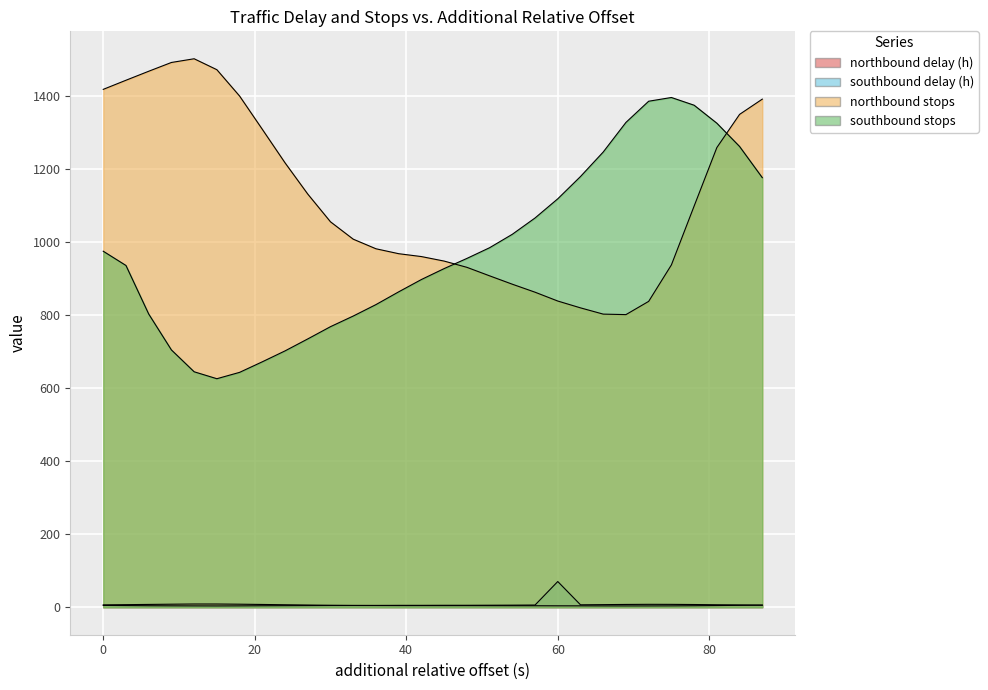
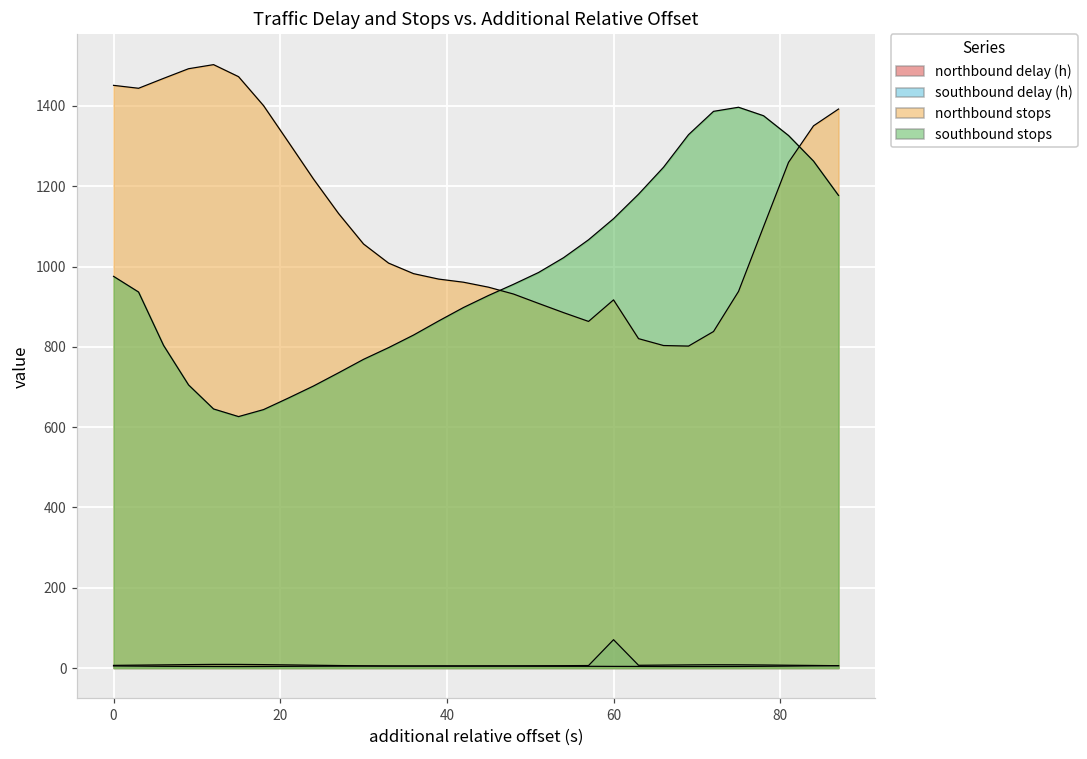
  {
    "northbound delay (h)": {
      "60": 0
    },
    "southbound delay (h)": {
      "60": 70
    },
    "northbound stops": {
-     "0": 1420,
-     "60": 840
+     "0": 1450,
+     "60": 920
    },
    "southbound stops": {
      "0": 980,
      "60": 1120
    }
  }
